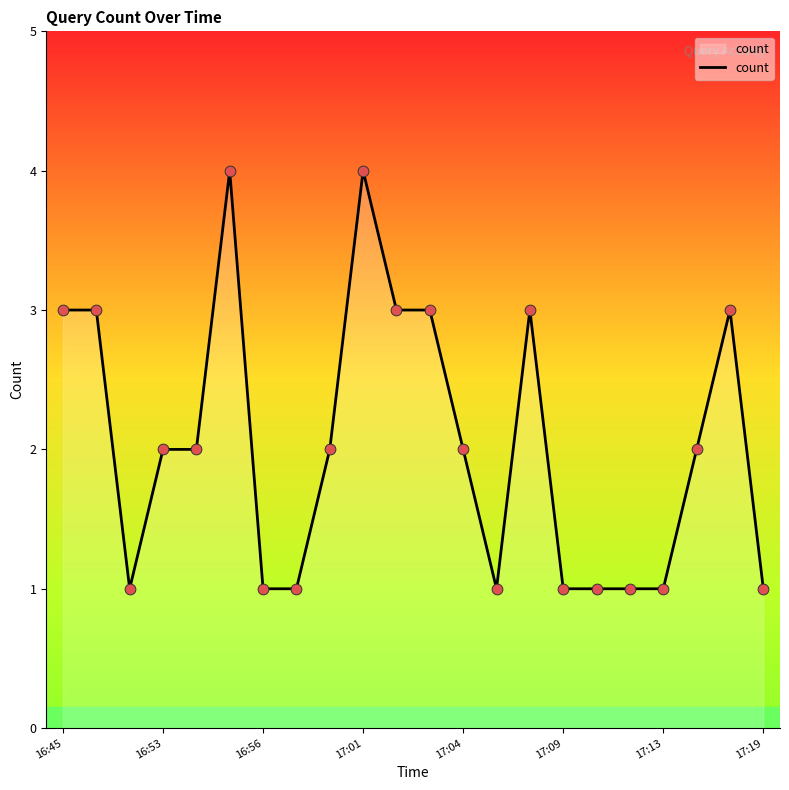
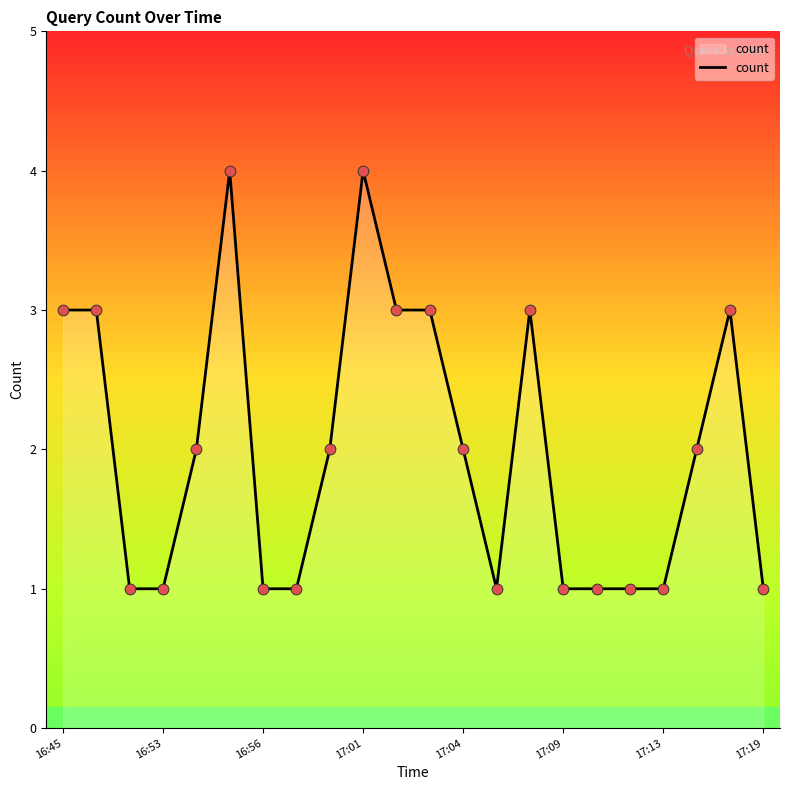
  {
    "16:45": 3,
-   "16:53": 2,
+   "16:53": 1,
    "16:56": 1,
    "17:01": 4,
    "17:04": 2,
    "17:09": 1,
    "17:13": 1,
    "17:19": 1
  }
